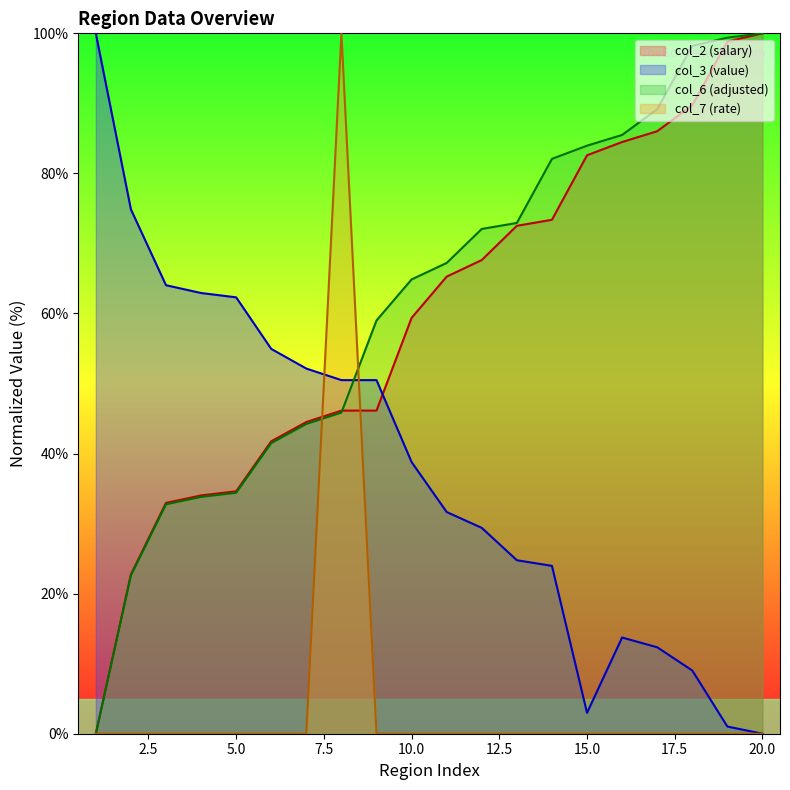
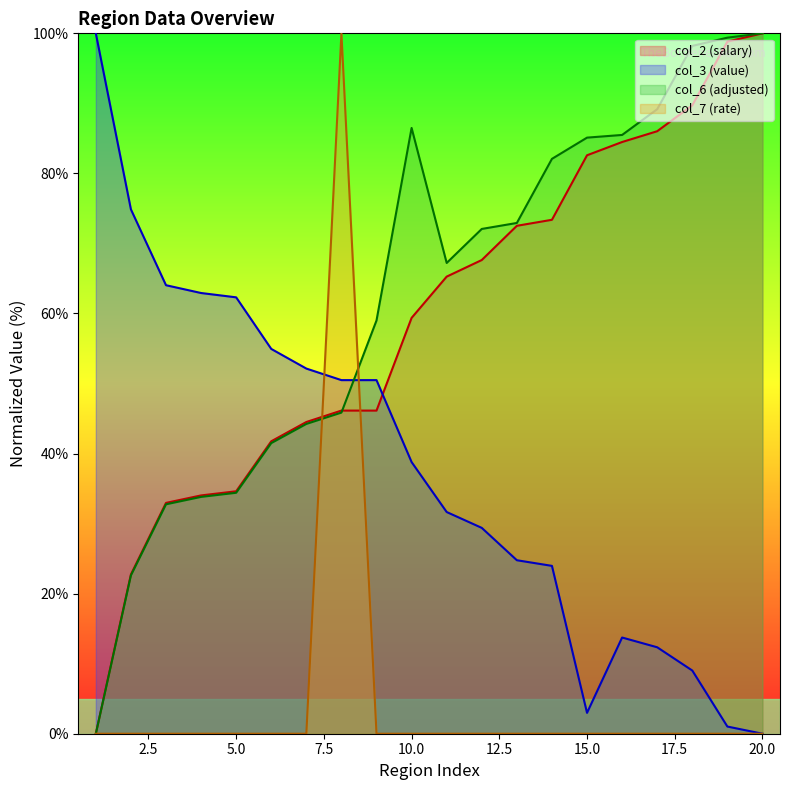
  {
    "col_3 (value)": {
      "5.0": "62%",
      "10.0": "39%"
    },
    "col_6 (adjusted)": {
-     "10.0": "65%",
-     "15.0": "84%"
+     "10.0": "86%",
+     "15.0": "85%"
    }
  }
